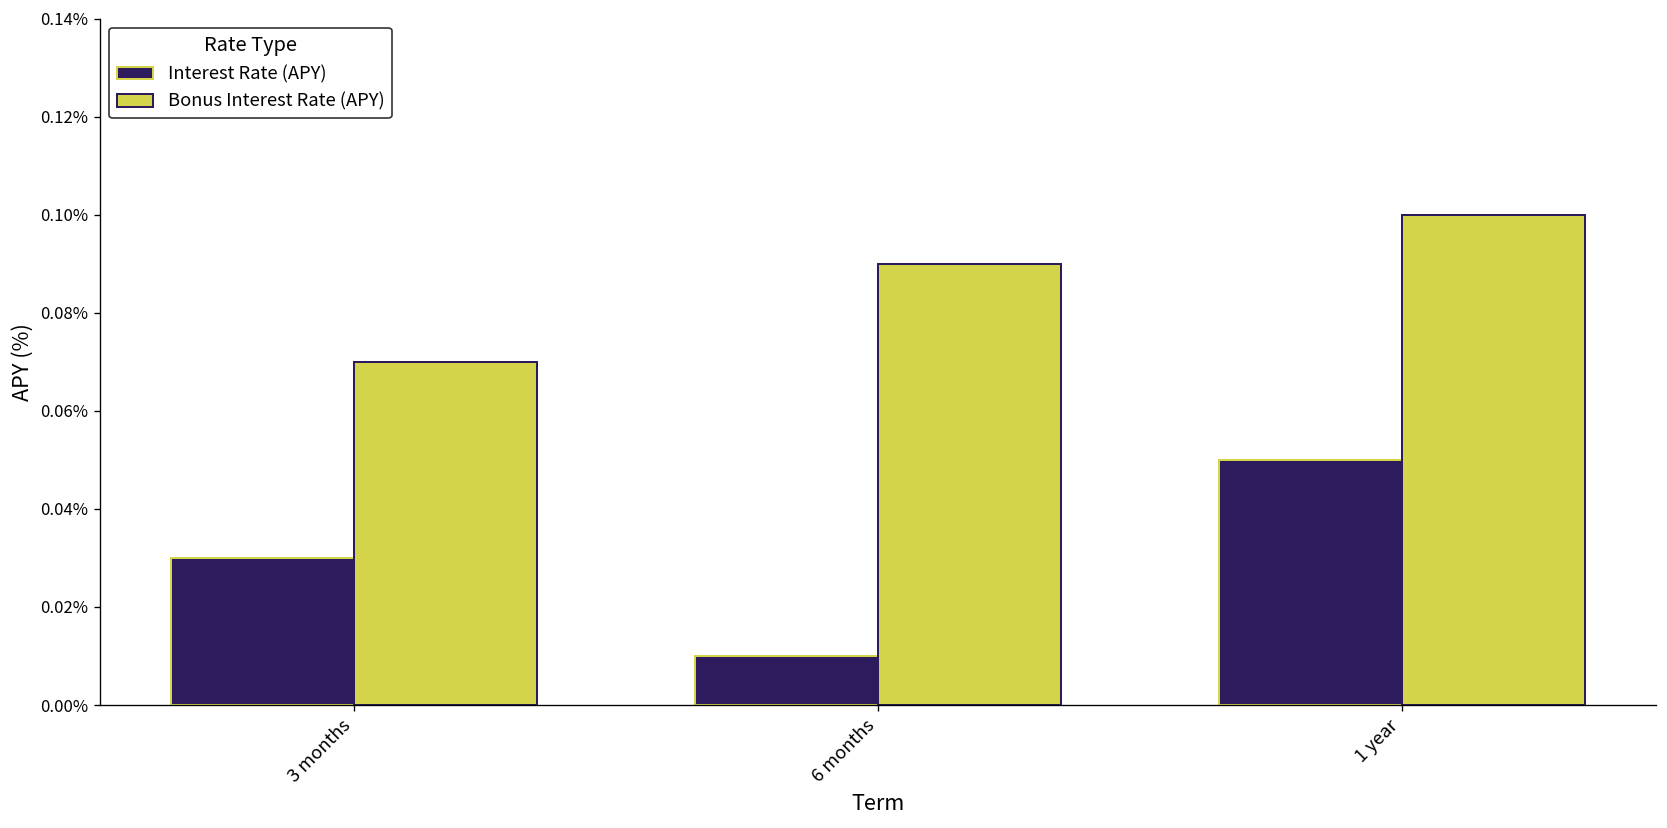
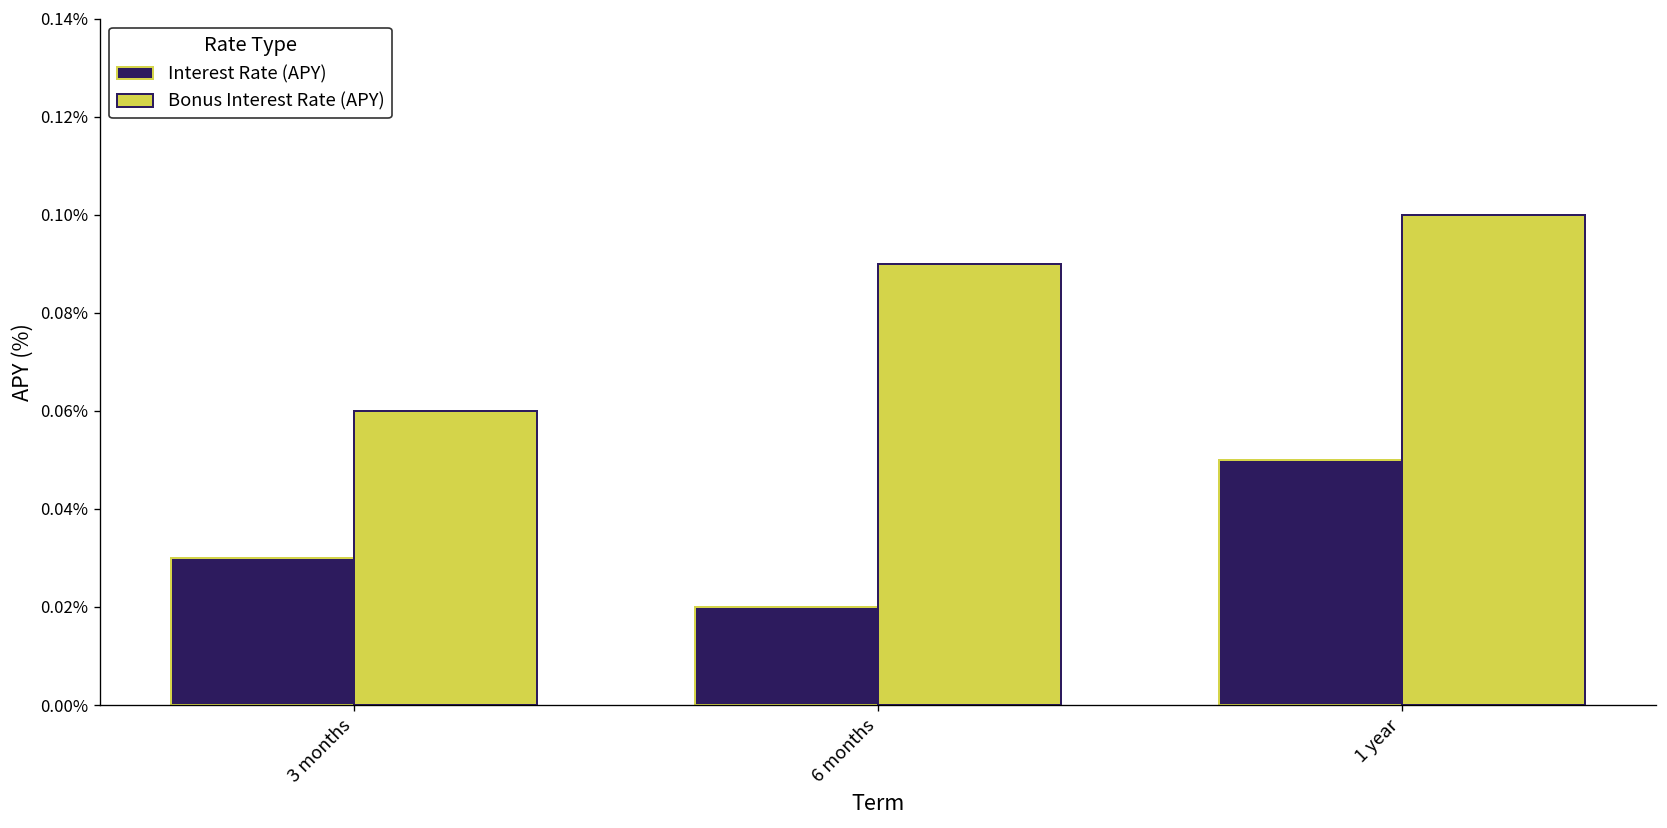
  {
    "Interest Rate (APY)": {
      "3 months": "0.03%",
-     "6 months": "0.01%",
+     "6 months": "0.02%",
      "1 year": "0.05%"
    },
    "Bonus Interest Rate (APY)": {
-     "3 months": "0.07%",
+     "3 months": "0.06%",
      "6 months": "0.09%",
      "1 year": "0.10%"
    }
  }
